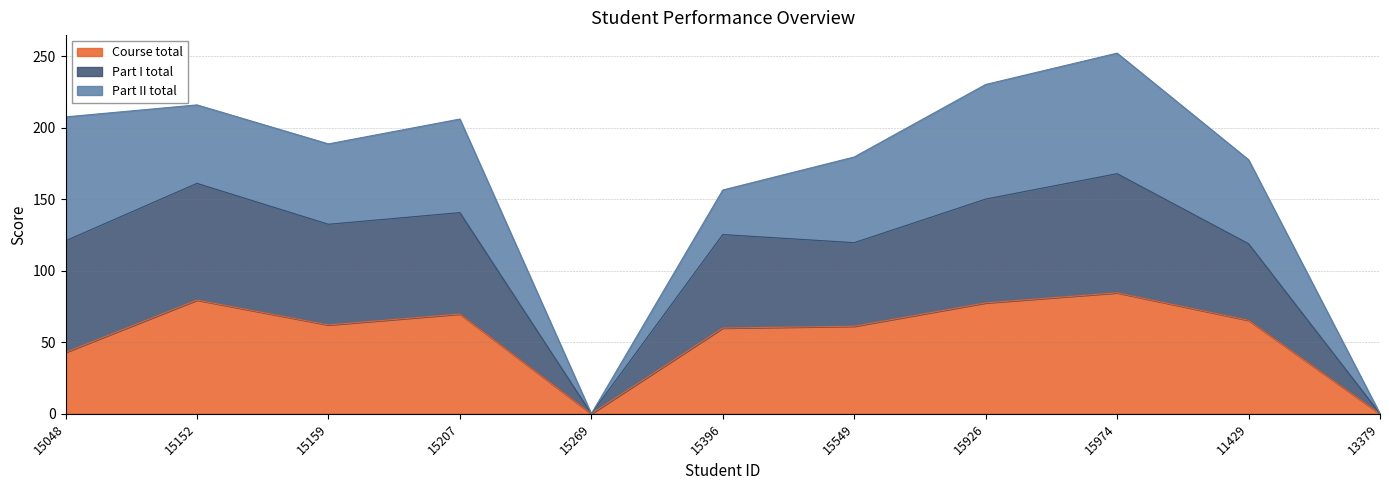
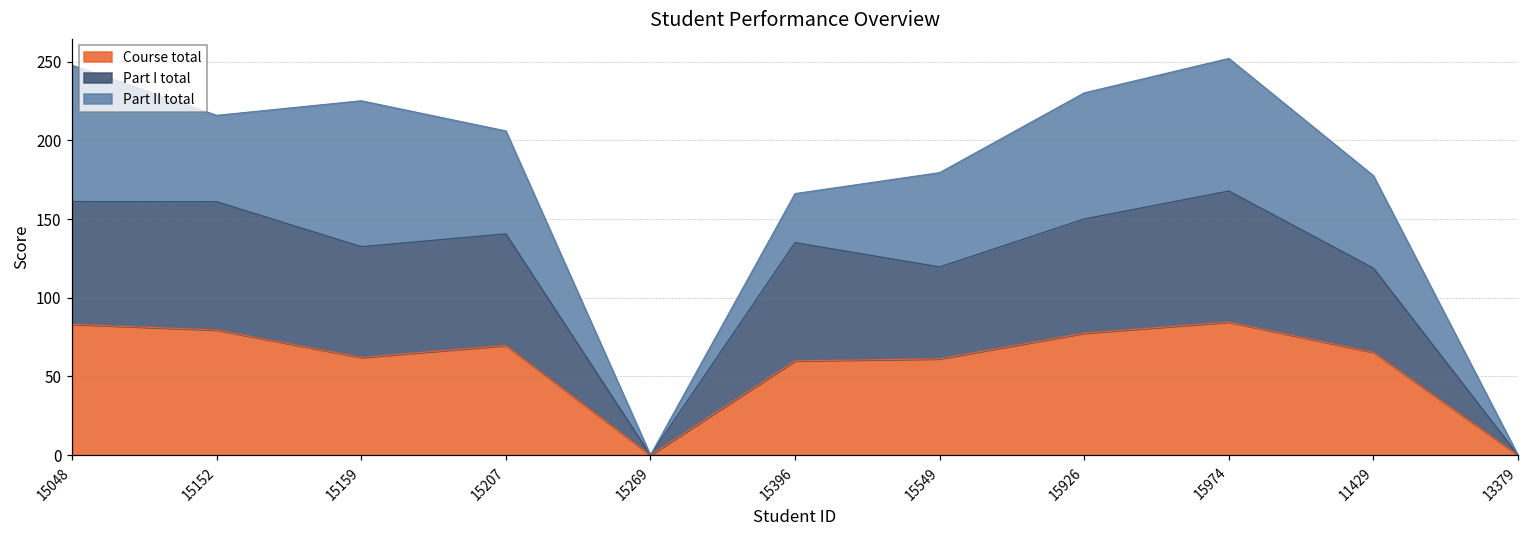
  {
    "Course total": {
-     "15048": 43,
+     "15048": 83,
      "15152": 79,
      "15159": 62,
      "15207": 70,
      "15396": 60,
      "15549": 61,
      "15926": 78,
      "15974": 85,
      "11429": 65
    },
    "Part I total": {
      "15048": 78,
      "15152": 82,
      "15159": 70,
      "15207": 71,
-     "15396": 65,
+     "15396": 75,
      "15549": 58,
      "15926": 73,
      "15974": 83,
      "11429": 54
    },
    "Part II total": {
      "15048": 87,
      "15152": 55,
-     "15159": 56,
+     "15159": 93,
      "15207": 65,
      "15396": 31,
      "15549": 60,
      "15926": 80,
      "15974": 84,
      "11429": 59
    }
  }
